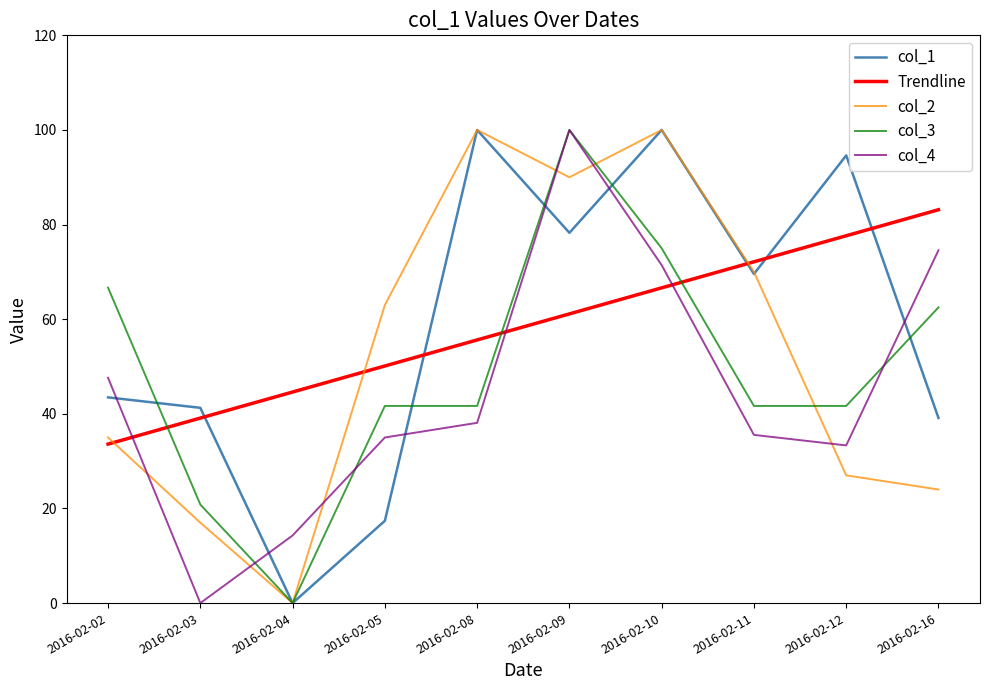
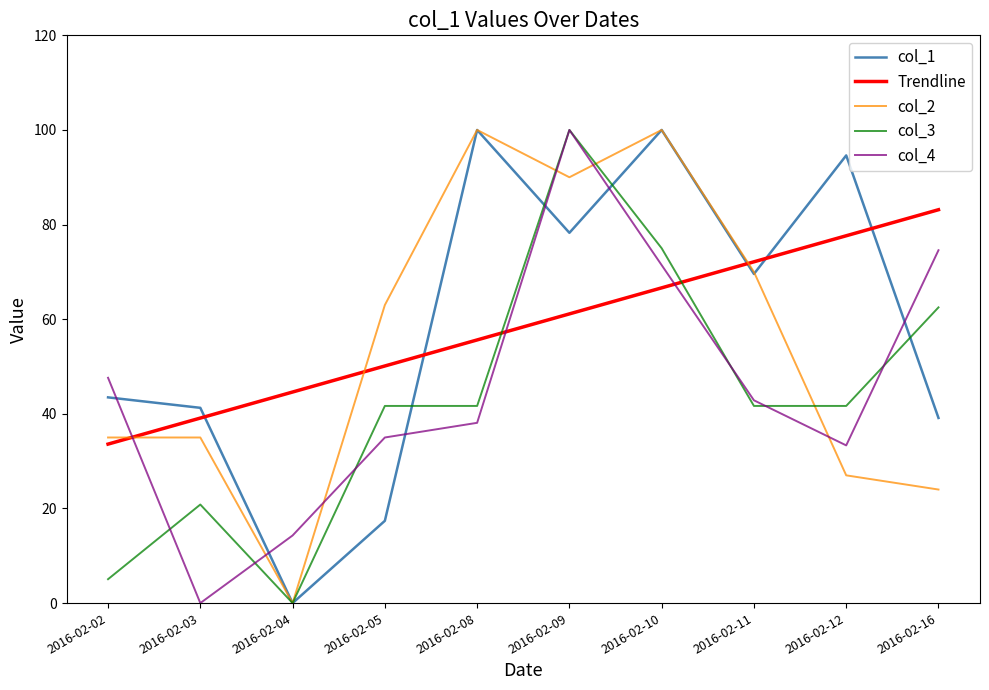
  {
    "col_1": {
      "2016-02-02": 43,
      "2016-02-03": 41,
      "2016-02-05": 17,
      "2016-02-09": 78,
      "2016-02-12": 95,
      "2016-02-16": 39
    },
    "Trendline": {
      "2016-02-02": 34,
      "2016-02-03": 39,
      "2016-02-04": 45,
      "2016-02-05": 50,
      "2016-02-08": 56,
      "2016-02-09": 61,
      "2016-02-10": 67,
      "2016-02-11": 72,
      "2016-02-12": 78,
      "2016-02-16": 83
    },
    "col_2": {
      "2016-02-02": 35,
-     "2016-02-03": 17,
+     "2016-02-03": 35,
      "2016-02-05": 63,
      "2016-02-09": 90,
      "2016-02-12": 27,
      "2016-02-16": 24
    },
    "col_3": {
-     "2016-02-02": 67,
+     "2016-02-02": 5,
      "2016-02-03": 21,
      "2016-02-05": 42,
      "2016-02-08": 42,
      "2016-02-10": 75,
      "2016-02-11": 42,
      "2016-02-12": 42,
      "2016-02-16": 63
    },
    "col_4": {
      "2016-02-02": 48,
      "2016-02-03": 0,
      "2016-02-04": 14,
      "2016-02-05": 35,
      "2016-02-08": 38,
      "2016-02-10": 71,
-     "2016-02-11": 36,
+     "2016-02-11": 43,
      "2016-02-12": 33,
      "2016-02-16": 75
    }
  }
